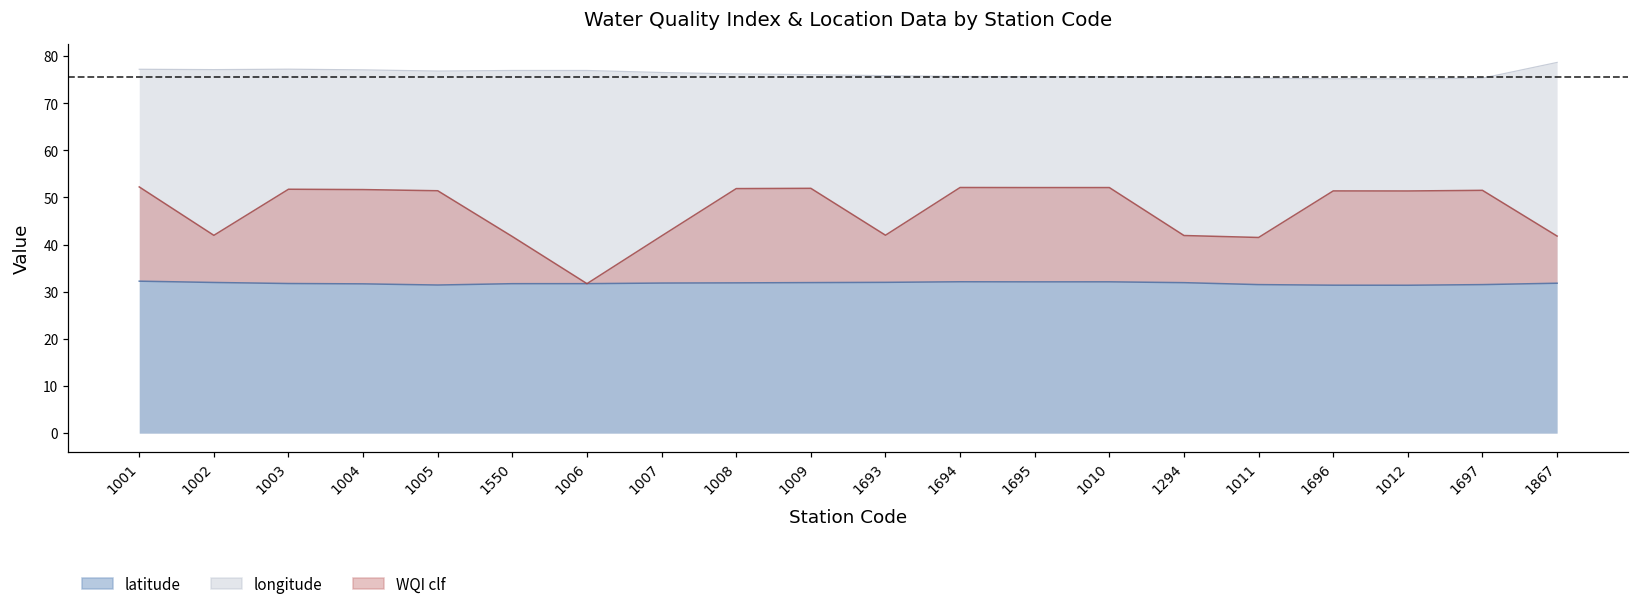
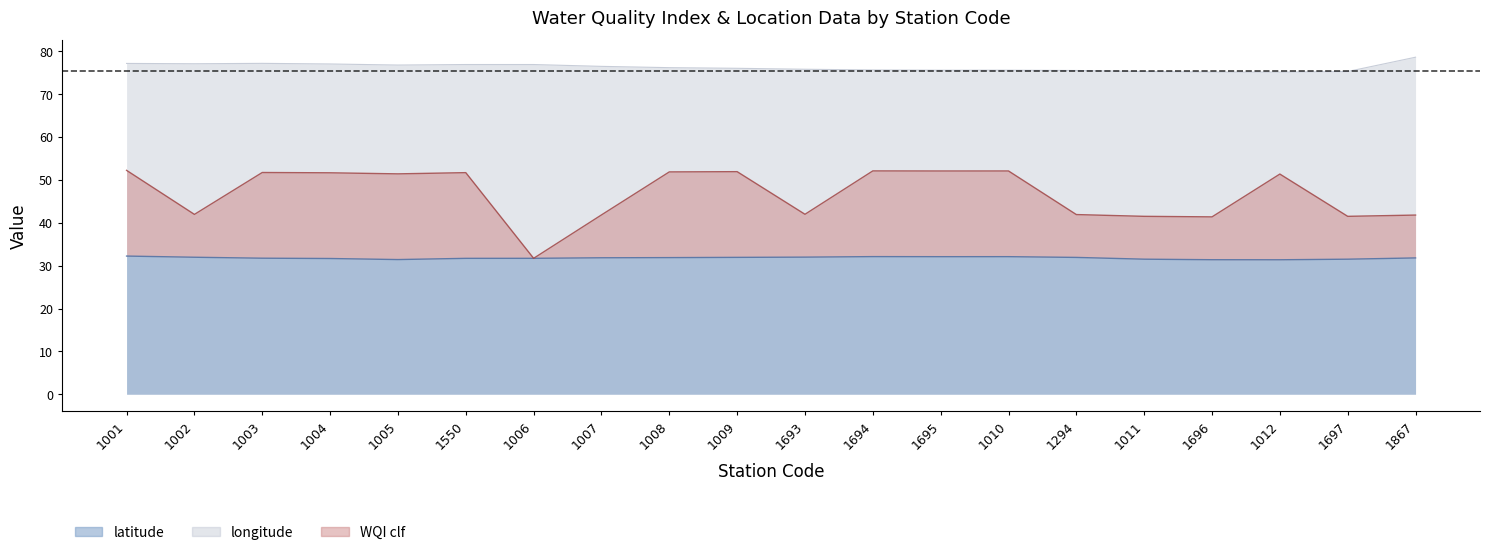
  {
    "WQI clf": {
      "1001": 20,
      "1002": 10,
      "1003": 20,
      "1004": 20,
      "1005": 20,
-     "1550": 10,
+     "1550": 20,
      "1007": 10,
      "1008": 20,
      "1009": 20,
      "1693": 10,
      "1694": 20,
      "1695": 20,
      "1010": 20,
      "1294": 10,
      "1011": 10,
-     "1696": 20,
+     "1696": 10,
      "1012": 20,
-     "1697": 20,
+     "1697": 10,
      "1867": 10
    }
  }
